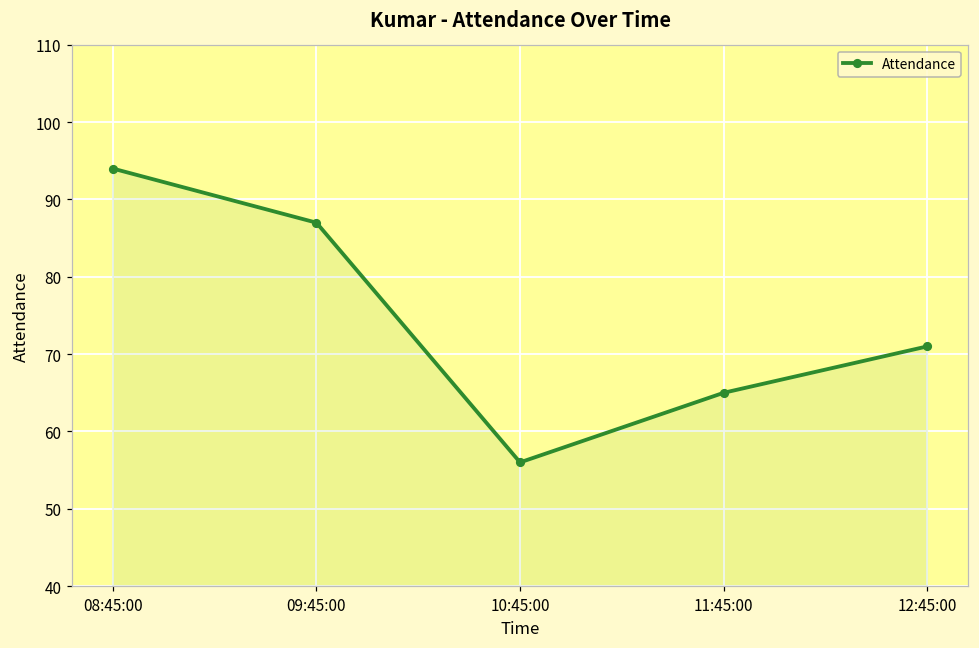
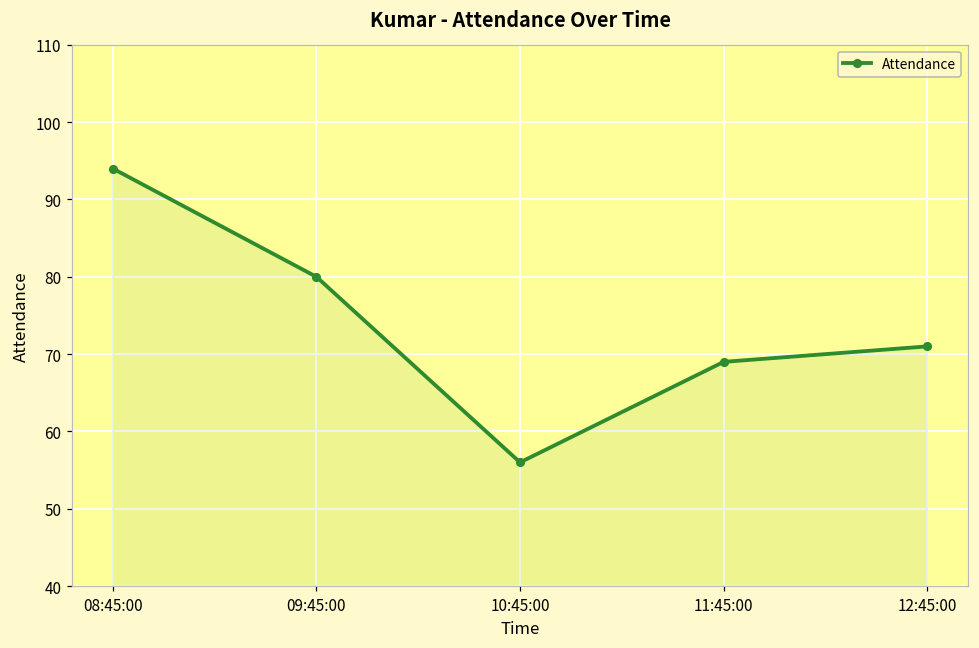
  {
    "08:45:00": 94,
-   "09:45:00": 87,
+   "09:45:00": 80,
    "10:45:00": 56,
-   "11:45:00": 65,
+   "11:45:00": 69,
    "12:45:00": 71
  }
